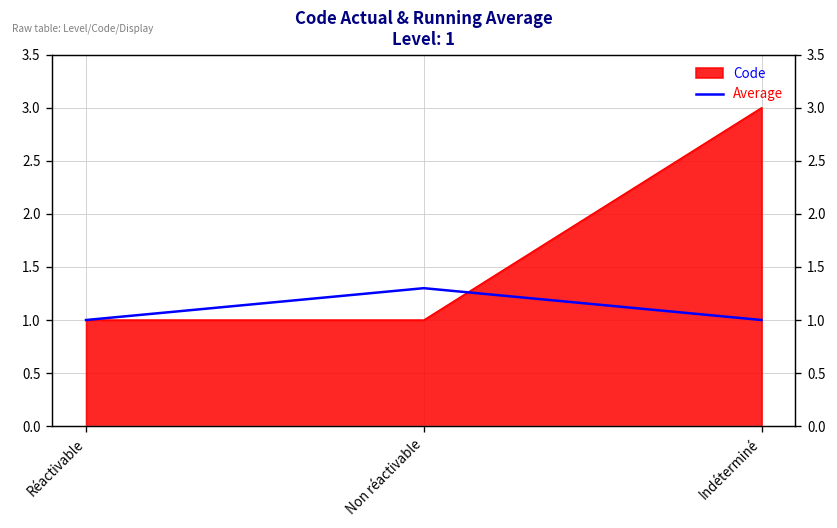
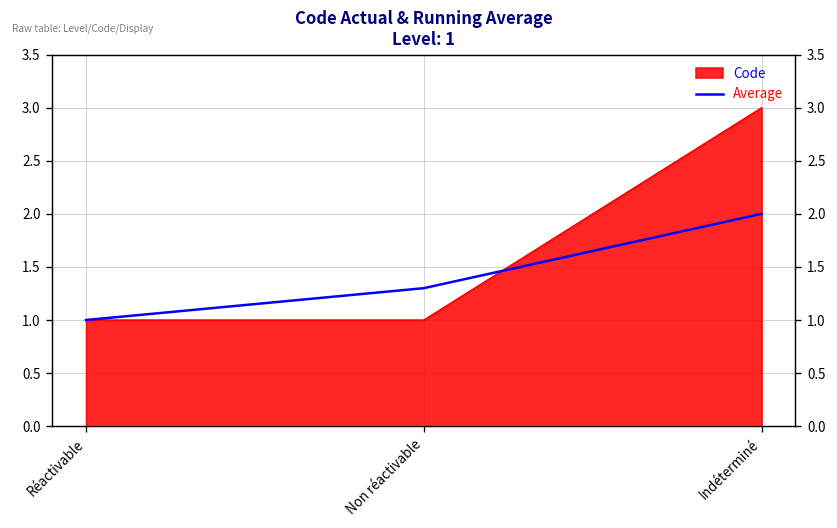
  {
    "Code": {
      "Non réactivable": 1,
      "Indéterminé": 3
    },
    "Average": {
      "Non réactivable": 1.3,
-     "Indéterminé": 1
+     "Indéterminé": 2
    }
  }
